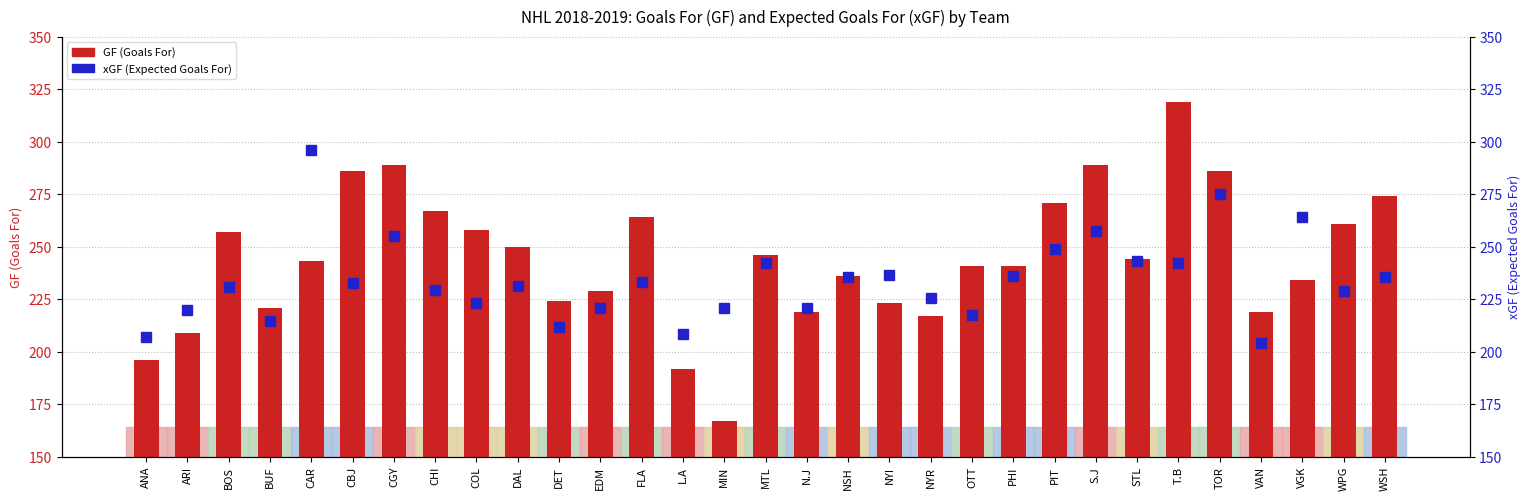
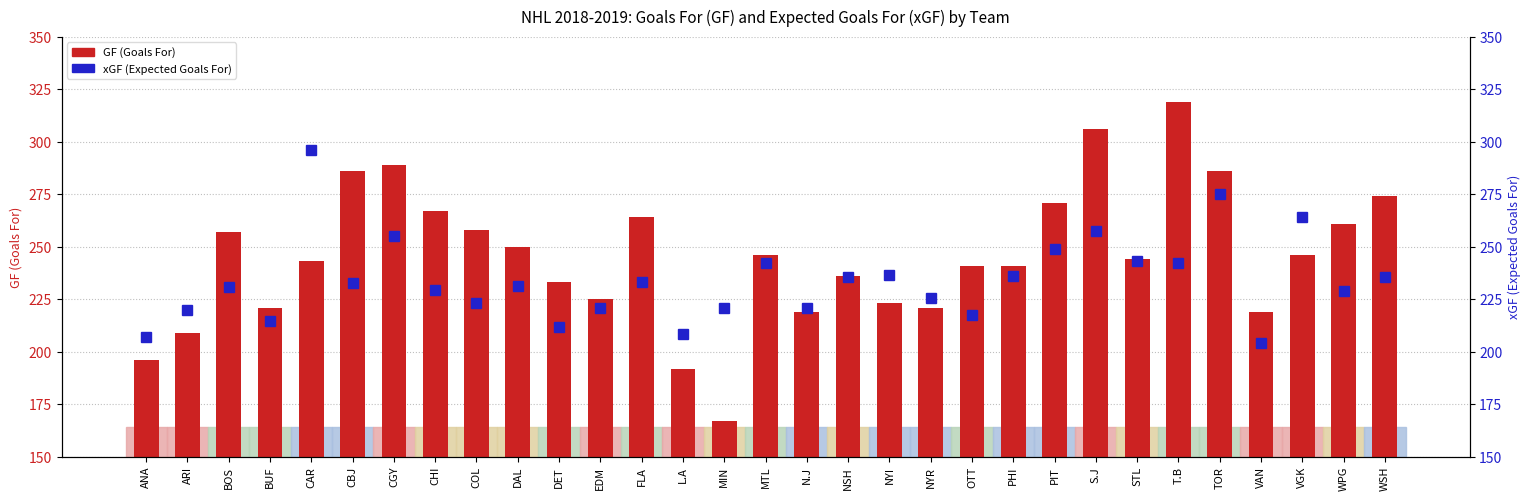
  {
    "GF (Goals For)": {
      "ANA": 196,
      "ARI": 209,
      "BOS": 257,
      "BUF": 221,
      "CAR": 243,
      "CBJ": 286,
      "CGY": 289,
      "CHI": 267,
      "COL": 258,
      "DAL": 250,
-     "DET": 224,
-     "EDM": 229,
+     "DET": 233,
+     "EDM": 225,
      "FLA": 264,
      "L.A": 192,
      "MIN": 167,
      "MTL": 246,
      "N.J": 219,
      "NSH": 236,
      "NYI": 223,
-     "NYR": 217,
+     "NYR": 221,
      "OTT": 241,
      "PHI": 241,
      "PIT": 271,
-     "S.J": 289,
+     "S.J": 306,
      "STL": 244,
      "T.B": 319,
      "TOR": 286,
      "VAN": 219,
-     "VGK": 234,
+     "VGK": 246,
      "WPG": 261,
      "WSH": 274
    }
  }
